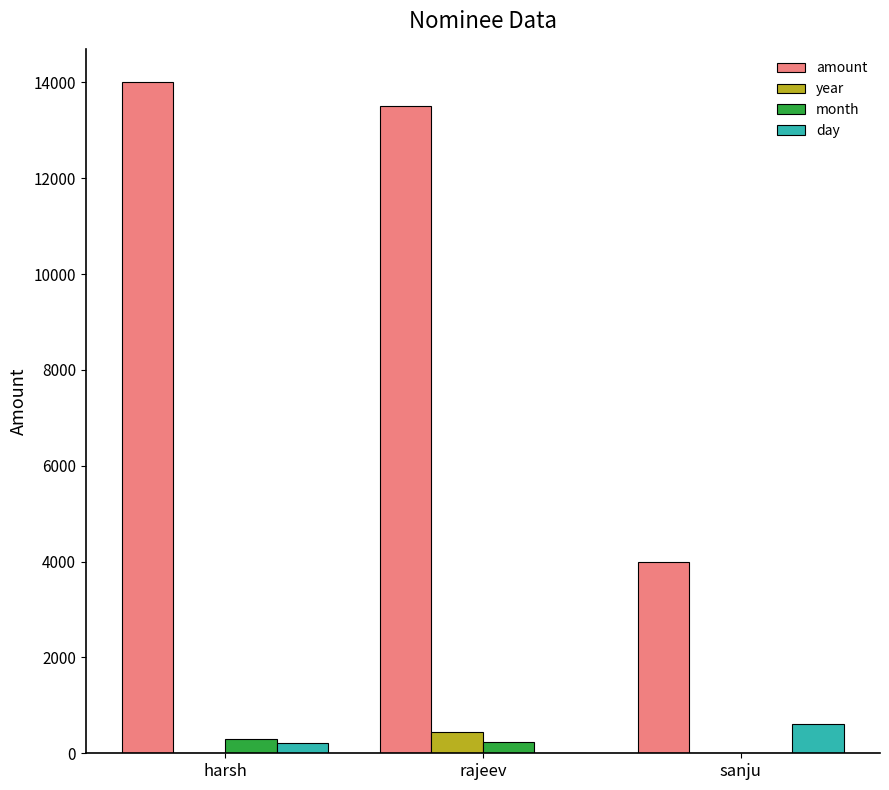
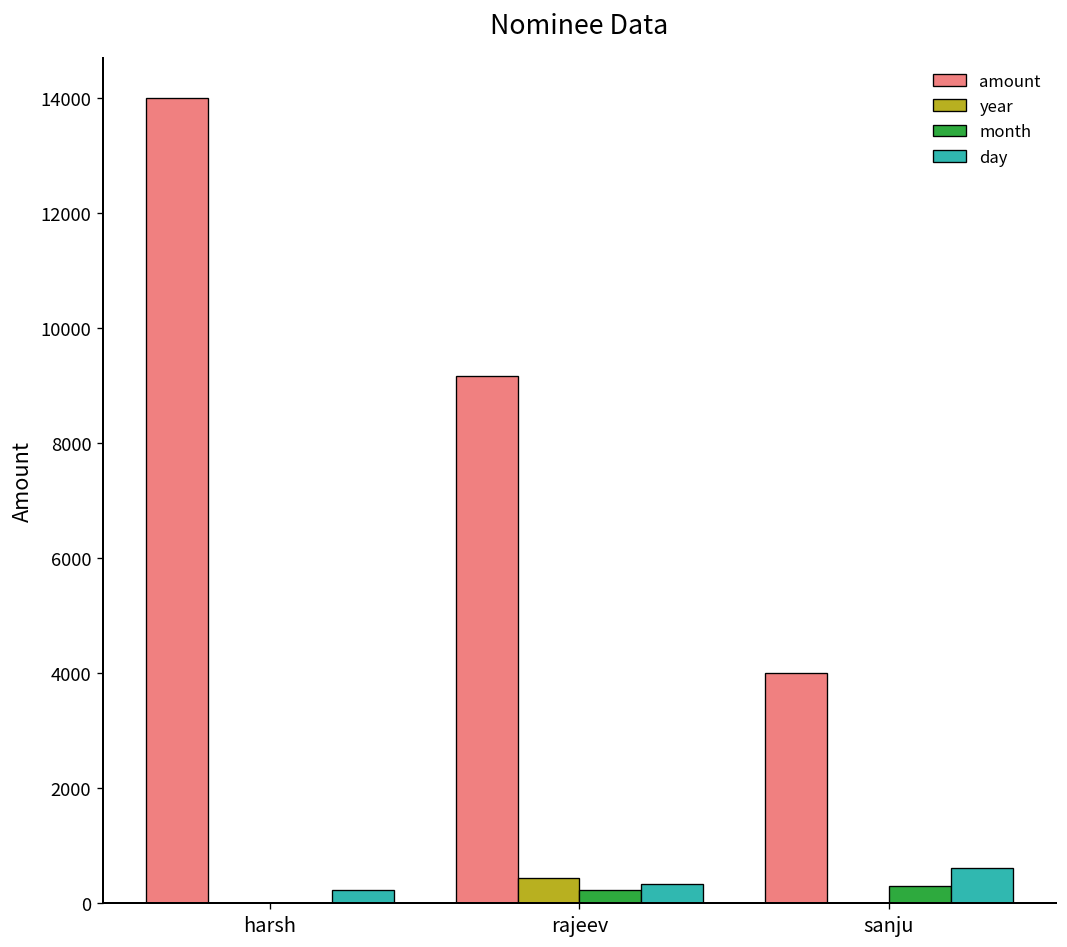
  {
    "amount": {
      "harsh": 14000,
-     "rajeev": 13500,
+     "rajeev": 9200,
      "sanju": 4000
    },
    "year": {
      "rajeev": 400
    },
    "month": {
-     "harsh": 300,
+     "harsh": 0,
      "rajeev": 200,
-     "sanju": 0
+     "sanju": 300
    },
    "day": {
      "harsh": 200,
-     "rajeev": 0,
+     "rajeev": 300,
      "sanju": 600
    }
  }
